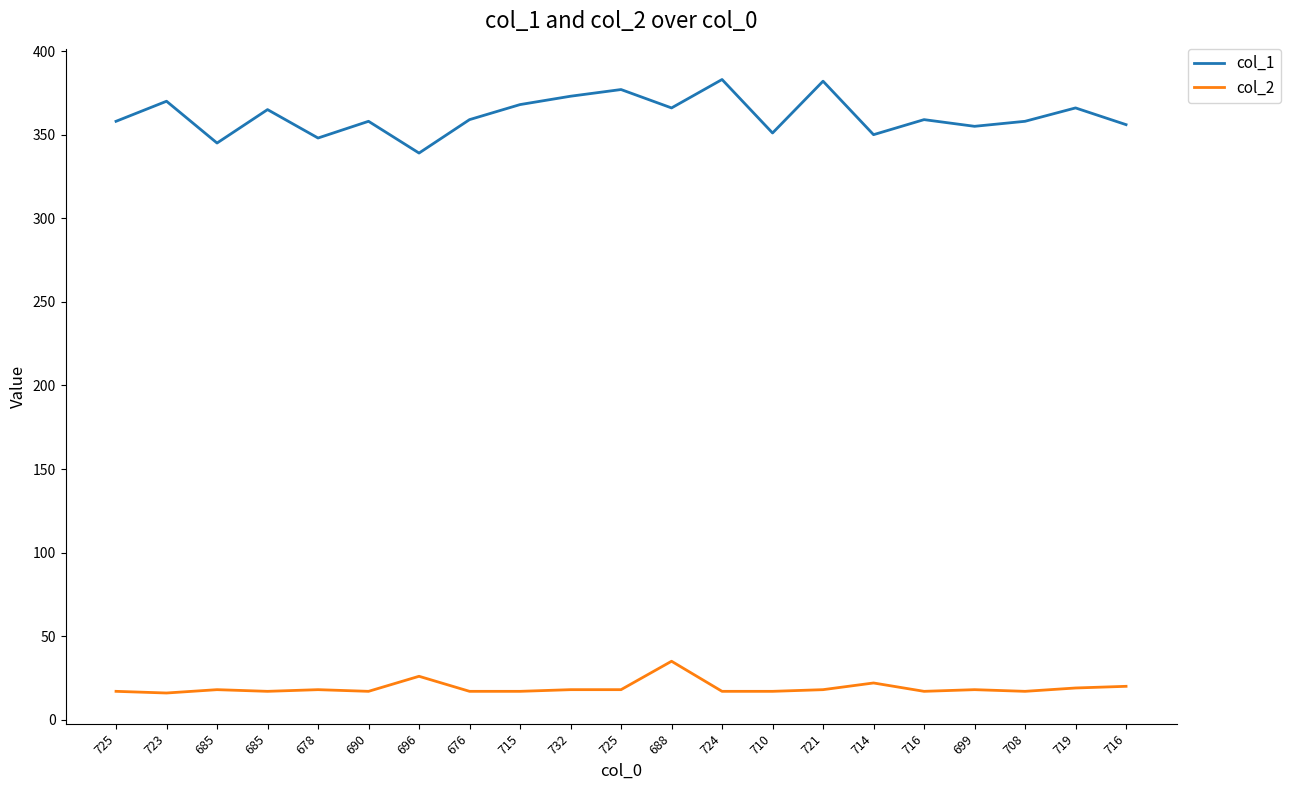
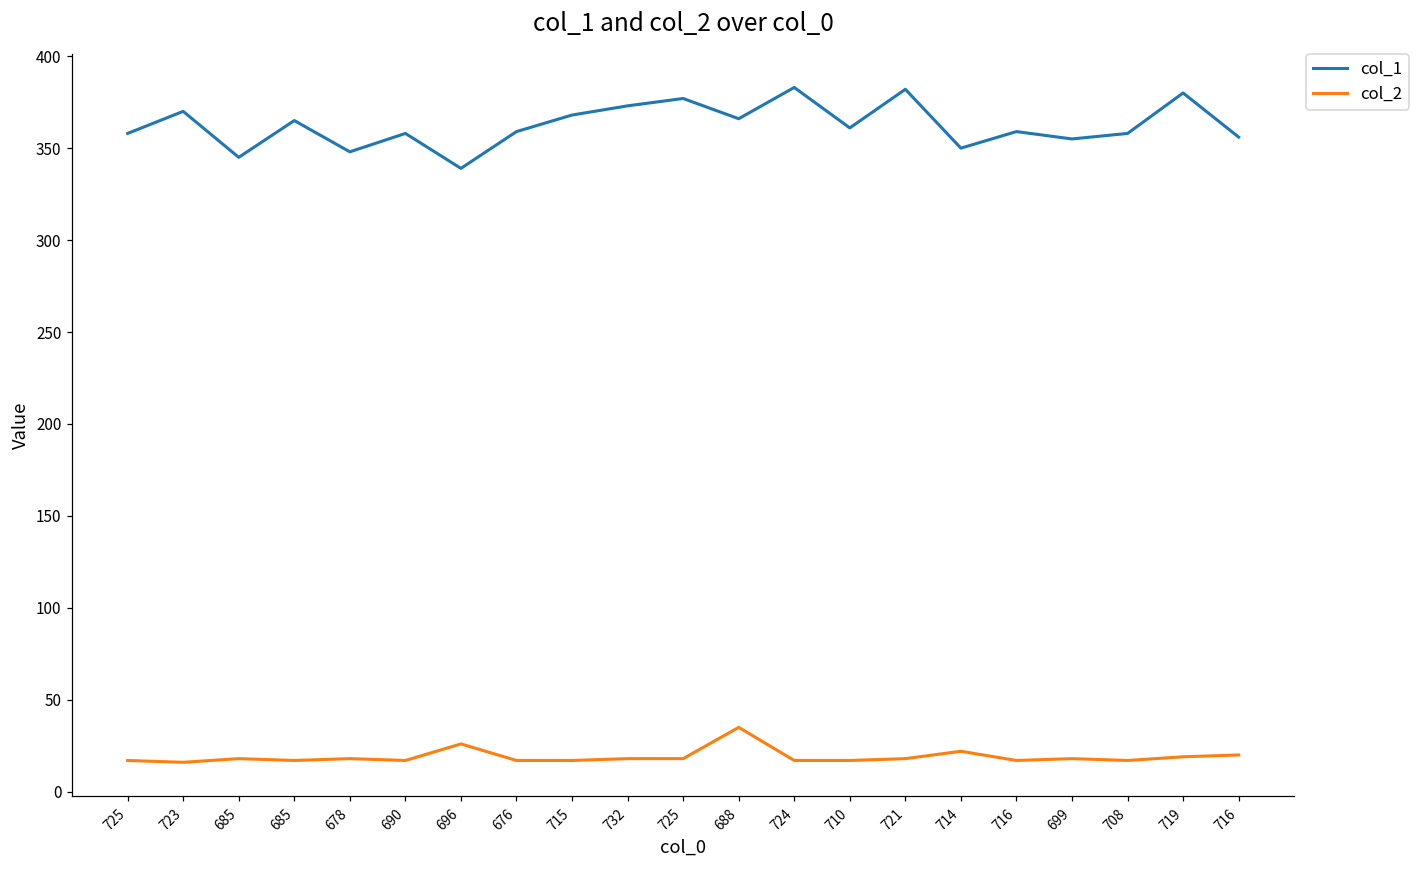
  {
    "col_1": {
      "723": 370,
      "678": 348,
      "690": 358,
      "696": 339,
      "676": 359,
      "715": 368,
      "732": 373,
      "688": 366,
      "724": 383,
-     "710": 351,
+     "710": 361,
      "721": 382,
      "714": 350,
      "699": 355,
      "708": 358,
-     "719": 366
+     "719": 380
    },
    "col_2": {
      "723": 16,
      "678": 18,
      "690": 17,
      "696": 26,
      "676": 17,
      "715": 17,
      "732": 18,
      "688": 35,
      "724": 17,
      "710": 17,
      "721": 18,
      "714": 22,
      "699": 18,
      "708": 17,
      "719": 19
    }
  }
